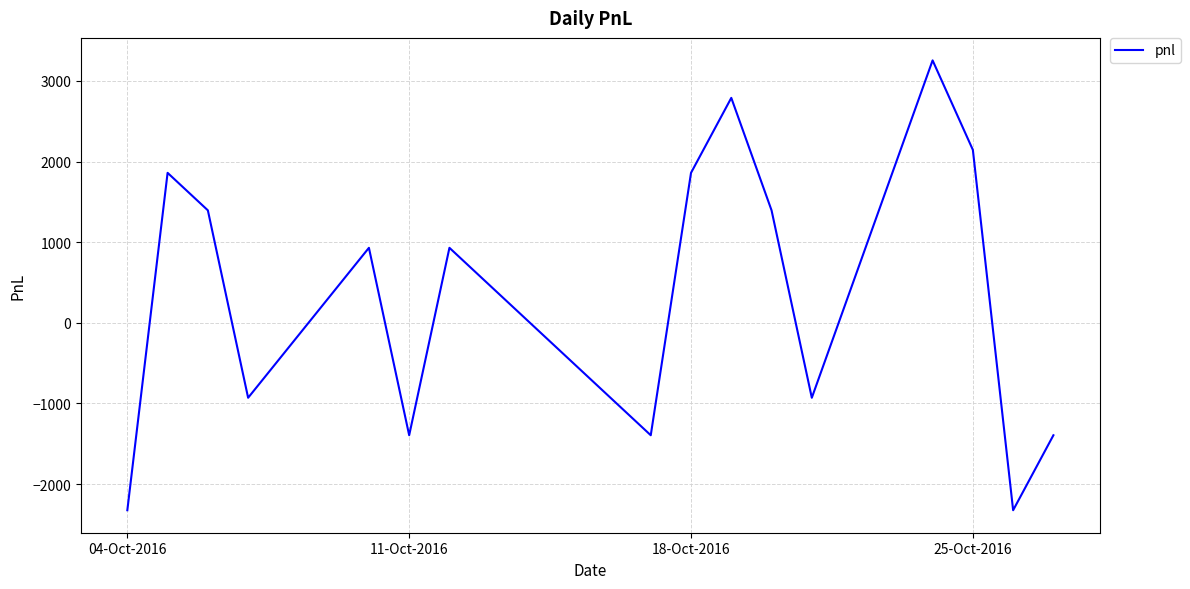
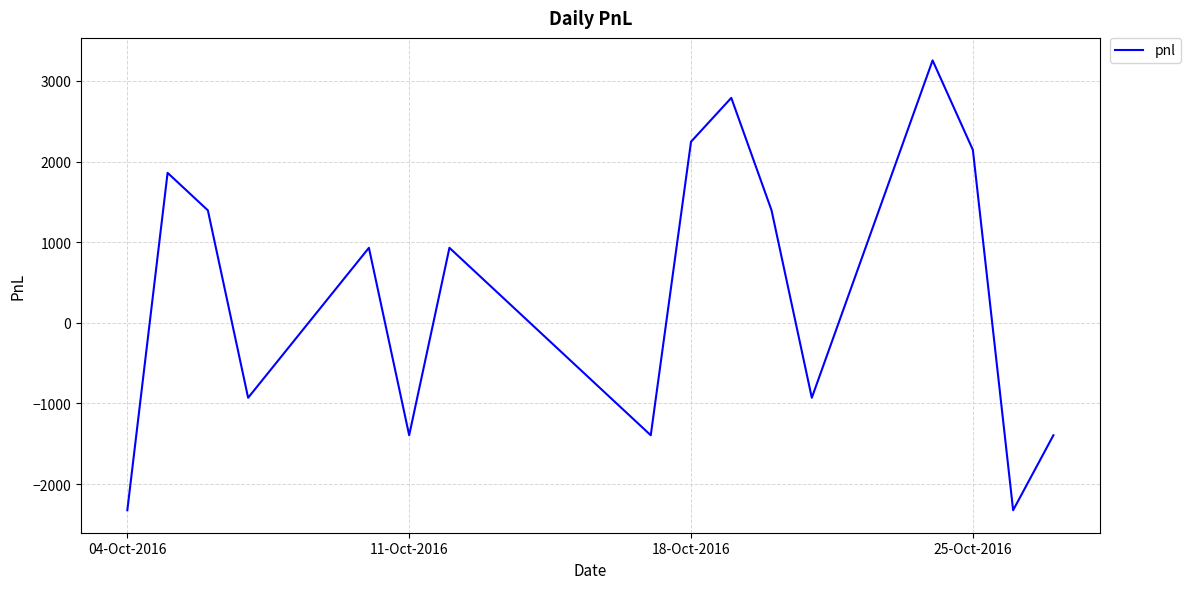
  {
    "04-Oct-2016": -2300,
    "11-Oct-2016": -1400,
-   "18-Oct-2016": 1900,
+   "18-Oct-2016": 2200,
    "25-Oct-2016": 2100
  }
